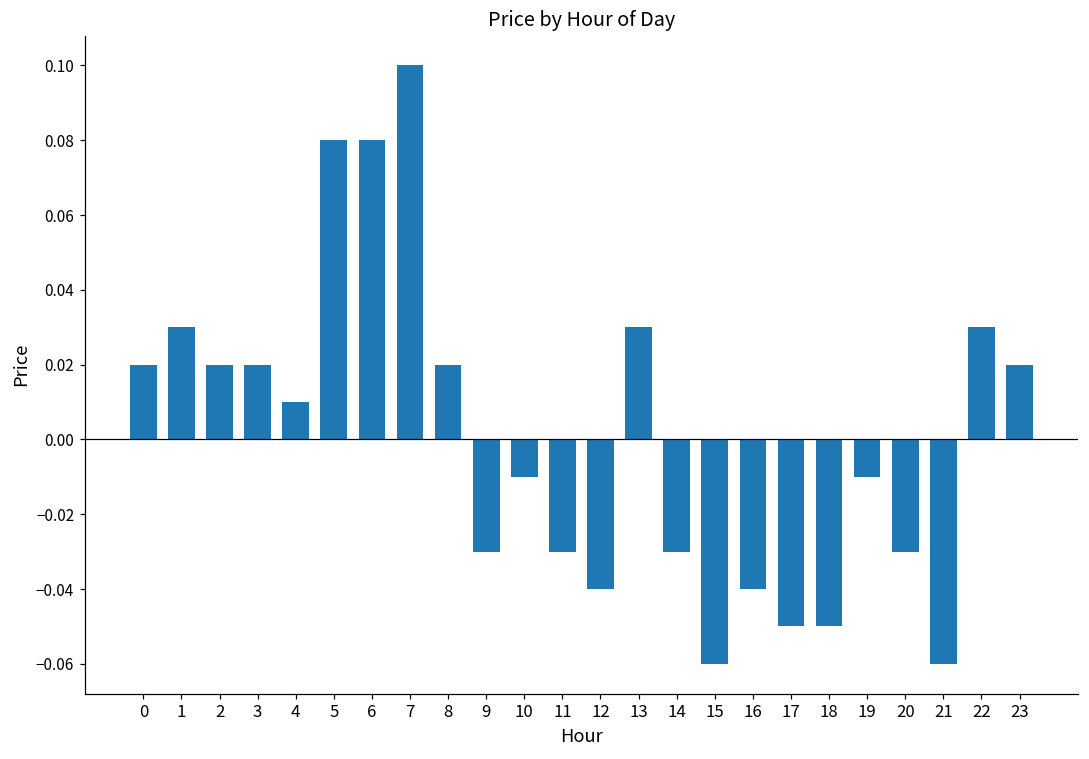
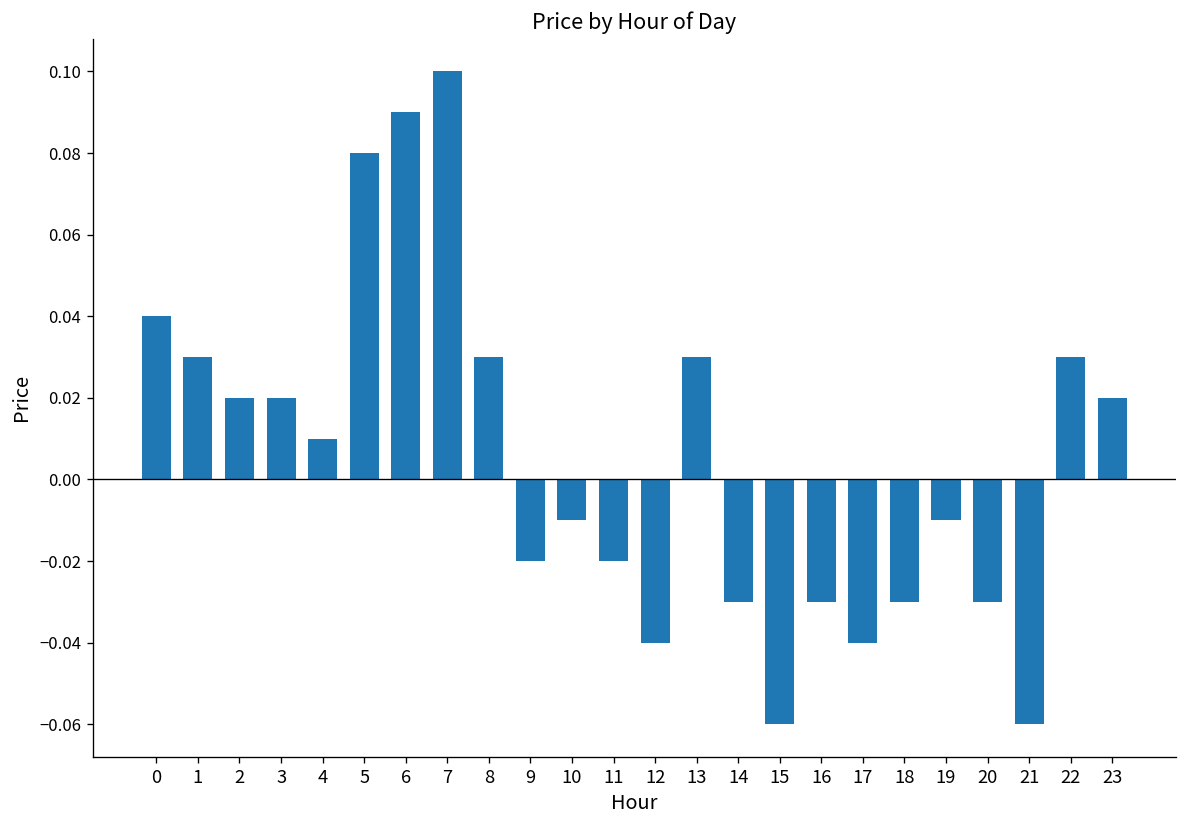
  {
-   "0": 0.02,
+   "0": 0.04,
    "1": 0.03,
    "2": 0.02,
    "3": 0.02,
    "4": 0.01,
    "5": 0.08,
-   "6": 0.08,
+   "6": 0.09,
    "7": 0.10,
-   "8": 0.02,
-   "9": -0.03,
+   "8": 0.03,
+   "9": -0.02,
    "10": -0.01,
-   "11": -0.03,
+   "11": -0.02,
    "12": -0.04,
    "13": 0.03,
    "14": -0.03,
    "15": -0.06,
-   "16": -0.04,
-   "17": -0.05,
-   "18": -0.05,
+   "16": -0.03,
+   "17": -0.04,
+   "18": -0.03,
    "19": -0.01,
    "20": -0.03,
    "21": -0.06,
    "22": 0.03,
    "23": 0.02
  }
